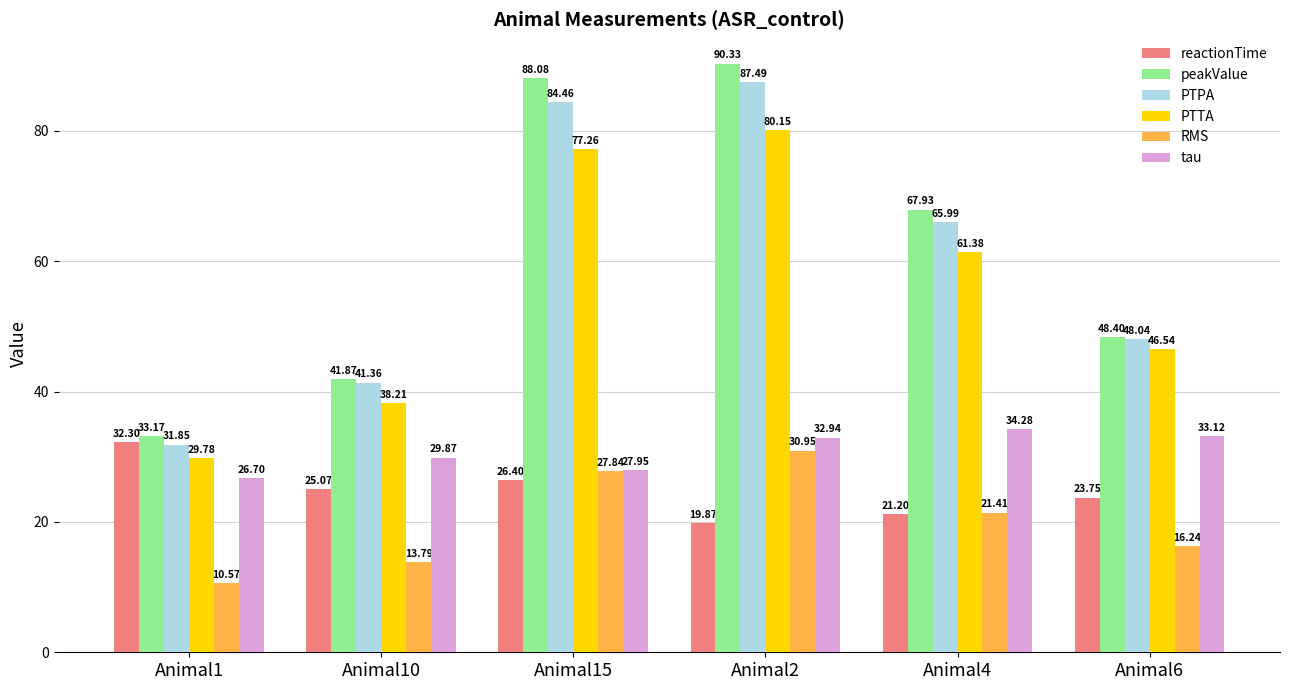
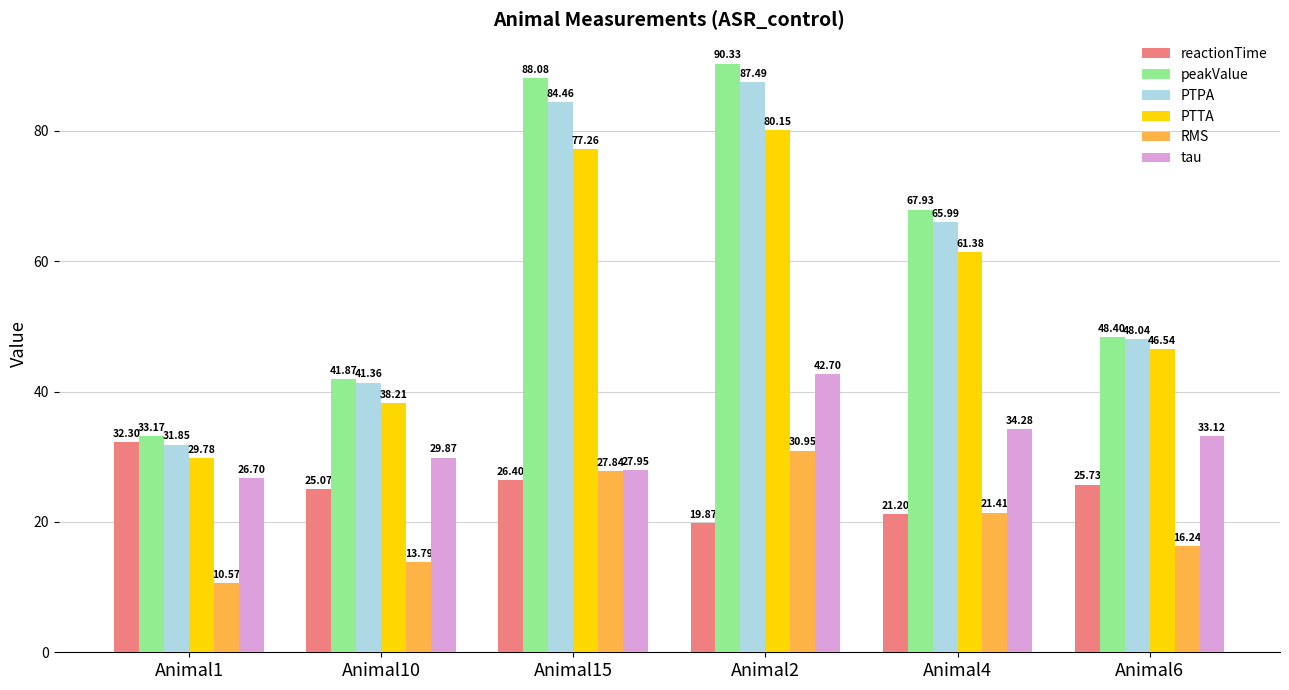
  {
    "reactionTime": {
      "Animal1": 32.30,
      "Animal10": 25.07,
      "Animal15": 26.40,
      "Animal2": 19.87,
      "Animal4": 21.20,
-     "Animal6": 23.75
+     "Animal6": 25.73
    },
    "peakValue": {
      "Animal1": 33.17,
      "Animal10": 41.87,
      "Animal15": 88.08,
      "Animal2": 90.33,
      "Animal4": 67.93,
      "Animal6": 48.40
    },
    "PTPA": {
      "Animal1": 31.85,
      "Animal10": 41.36,
      "Animal15": 84.46,
      "Animal2": 87.49,
      "Animal4": 65.99,
      "Animal6": 48.04
    },
    "PTTA": {
      "Animal1": 29.78,
      "Animal10": 38.21,
      "Animal15": 77.26,
      "Animal2": 80.15,
      "Animal4": 61.38,
      "Animal6": 46.54
    },
    "RMS": {
      "Animal1": 10.57,
      "Animal10": 13.79,
      "Animal15": 27.84,
      "Animal2": 30.95,
      "Animal4": 21.41,
      "Animal6": 16.24
    },
    "tau": {
      "Animal1": 26.70,
      "Animal10": 29.87,
      "Animal15": 27.95,
-     "Animal2": 32.94,
+     "Animal2": 42.70,
      "Animal4": 34.28,
      "Animal6": 33.12
    }
  }
